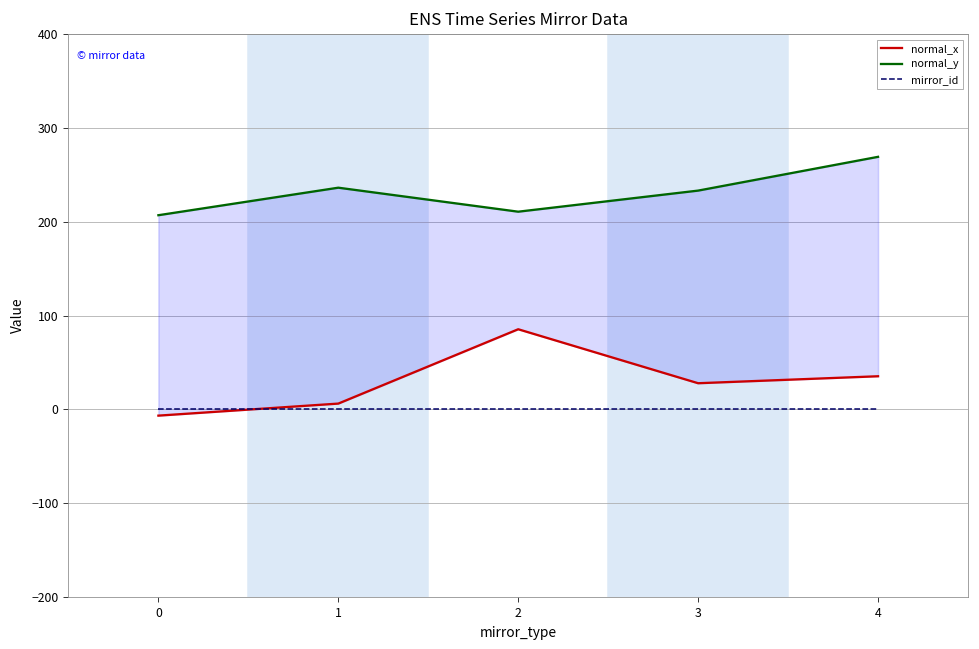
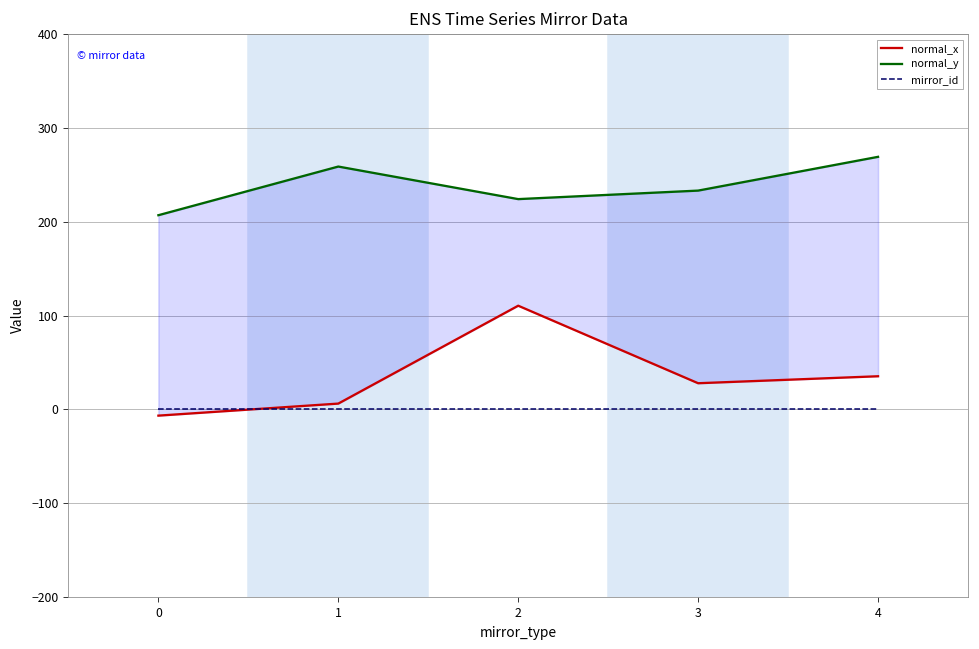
  {
    "normal_x": {
      "0": -10,
      "1": 10,
-     "2": 90,
+     "2": 110,
      "3": 30,
      "4": 40
    },
    "normal_y": {
      "0": 210,
-     "1": 240,
-     "2": 210,
+     "1": 260,
+     "2": 220,
      "3": 230,
      "4": 270
    },
    "mirror_id": {
      "0": 0,
      "1": 0,
      "2": 0,
      "3": 0,
      "4": 0
    }
  }
